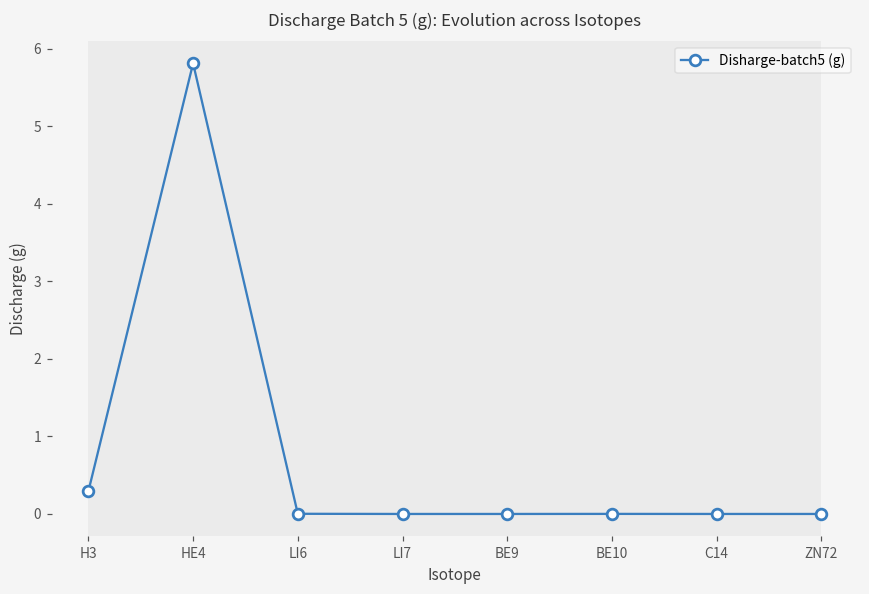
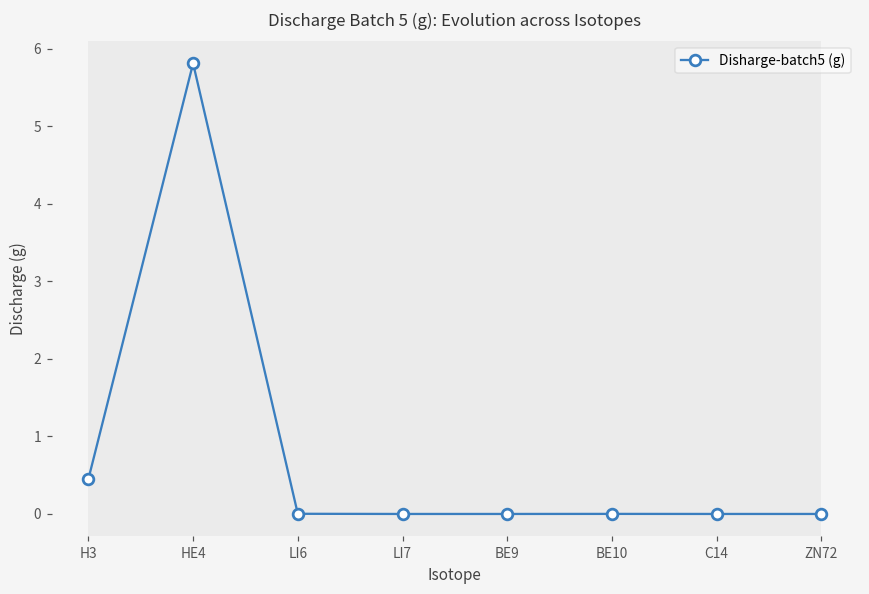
  {
-   "H3": 0.3,
+   "H3": 0.4,
    "HE4": 5.8,
    "LI6": 0.0,
    "LI7": 0.0,
    "BE9": 0.0,
    "BE10": 0.0,
    "C14": 0.0,
    "ZN72": 0.0
  }
